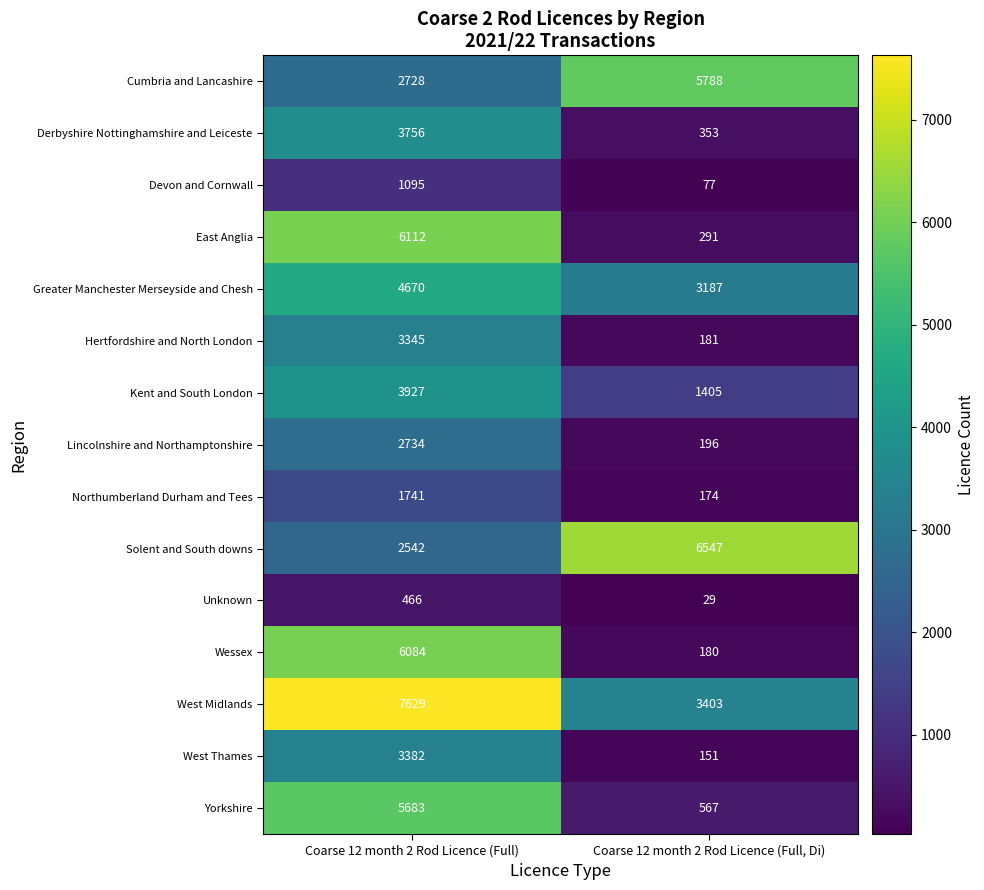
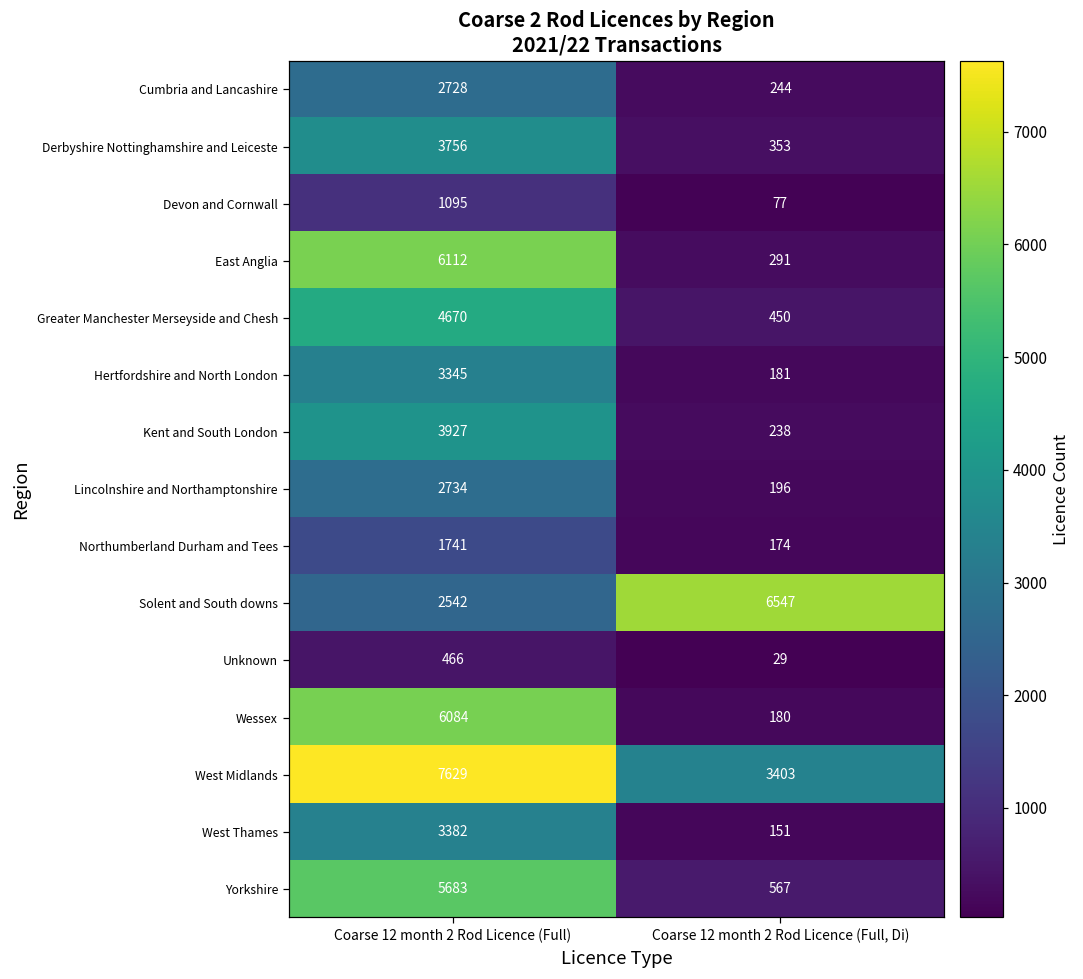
  {
    "Cumbria and Lancashire": {
      "Coarse 12 month 2 Rod Licence (Full)": 2728,
-     "Coarse 12 month 2 Rod Licence (Full, Di)": 5788
+     "Coarse 12 month 2 Rod Licence (Full, Di)": 244
    },
    "Derbyshire Nottinghamshire and Leiceste": {
      "Coarse 12 month 2 Rod Licence (Full)": 3756,
      "Coarse 12 month 2 Rod Licence (Full, Di)": 353
    },
    "Devon and Cornwall": {
      "Coarse 12 month 2 Rod Licence (Full)": 1095,
      "Coarse 12 month 2 Rod Licence (Full, Di)": 77
    },
    "East Anglia": {
      "Coarse 12 month 2 Rod Licence (Full)": 6112,
      "Coarse 12 month 2 Rod Licence (Full, Di)": 291
    },
    "Greater Manchester Merseyside and Chesh": {
      "Coarse 12 month 2 Rod Licence (Full)": 4670,
-     "Coarse 12 month 2 Rod Licence (Full, Di)": 3187
+     "Coarse 12 month 2 Rod Licence (Full, Di)": 450
    },
    "Hertfordshire and North London": {
      "Coarse 12 month 2 Rod Licence (Full)": 3345,
      "Coarse 12 month 2 Rod Licence (Full, Di)": 181
    },
    "Kent and South London": {
      "Coarse 12 month 2 Rod Licence (Full)": 3927,
-     "Coarse 12 month 2 Rod Licence (Full, Di)": 1405
+     "Coarse 12 month 2 Rod Licence (Full, Di)": 238
    },
    "Lincolnshire and Northamptonshire": {
      "Coarse 12 month 2 Rod Licence (Full)": 2734,
      "Coarse 12 month 2 Rod Licence (Full, Di)": 196
    },
    "Northumberland Durham and Tees": {
      "Coarse 12 month 2 Rod Licence (Full)": 1741,
      "Coarse 12 month 2 Rod Licence (Full, Di)": 174
    },
    "Solent and South downs": {
      "Coarse 12 month 2 Rod Licence (Full)": 2542,
      "Coarse 12 month 2 Rod Licence (Full, Di)": 6547
    },
    "Unknown": {
      "Coarse 12 month 2 Rod Licence (Full)": 466,
      "Coarse 12 month 2 Rod Licence (Full, Di)": 29
    },
    "Wessex": {
      "Coarse 12 month 2 Rod Licence (Full)": 6084,
      "Coarse 12 month 2 Rod Licence (Full, Di)": 180
    },
    "West Midlands": {
      "Coarse 12 month 2 Rod Licence (Full)": 7629,
      "Coarse 12 month 2 Rod Licence (Full, Di)": 3403
    },
    "West Thames": {
      "Coarse 12 month 2 Rod Licence (Full)": 3382,
      "Coarse 12 month 2 Rod Licence (Full, Di)": 151
    },
    "Yorkshire": {
      "Coarse 12 month 2 Rod Licence (Full)": 5683,
      "Coarse 12 month 2 Rod Licence (Full, Di)": 567
    }
  }
